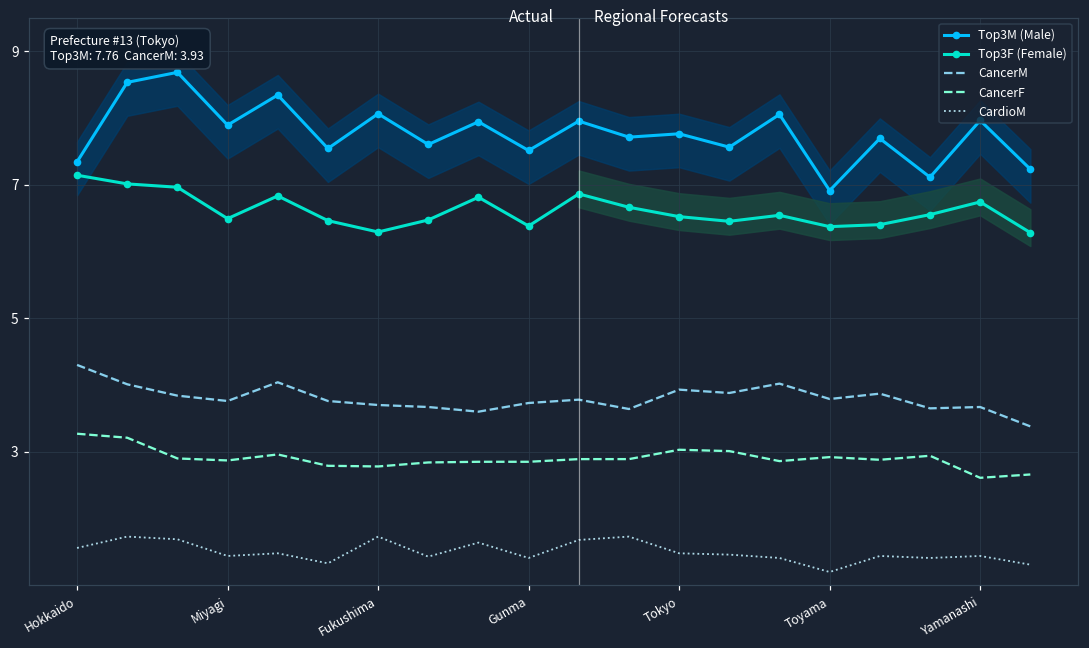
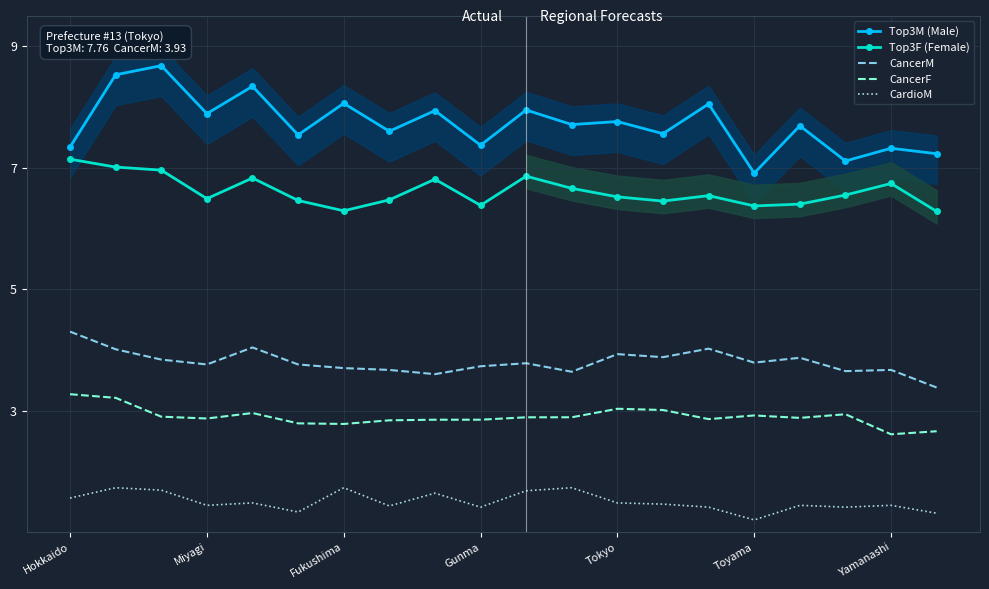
  {
    "Top3M (Male)": {
      "Hokkaido": 7.3,
      "Miyagi": 7.9,
      "Fukushima": 8.1,
-     "Gunma": 7.5,
+     "Gunma": 7.4,
      "Tokyo": 7.8,
      "Toyama": 6.9,
-     "Yamanashi": 8.0
+     "Yamanashi": 7.3
    },
    "Top3F (Female)": {
      "Hokkaido": 7.1,
      "Miyagi": 6.5,
      "Fukushima": 6.3,
      "Gunma": 6.4,
      "Tokyo": 6.5,
      "Toyama": 6.4,
      "Yamanashi": 6.7
    }
  }
